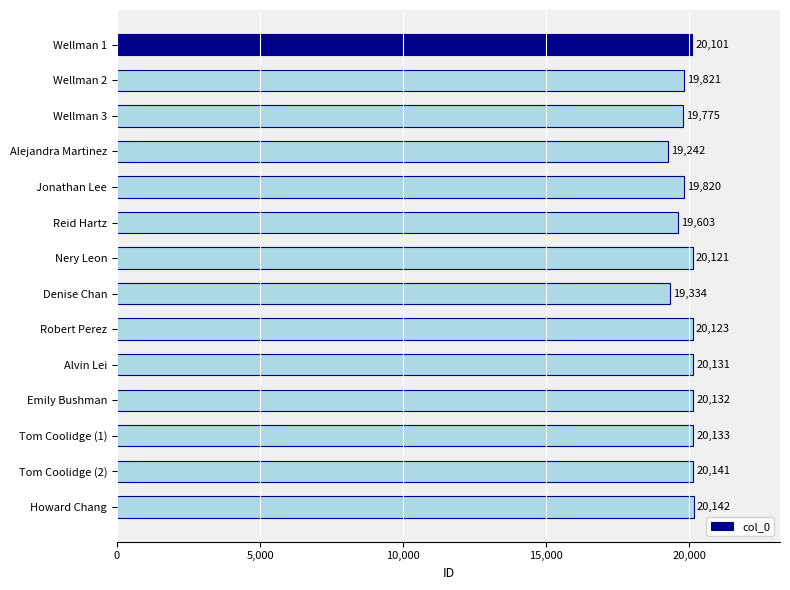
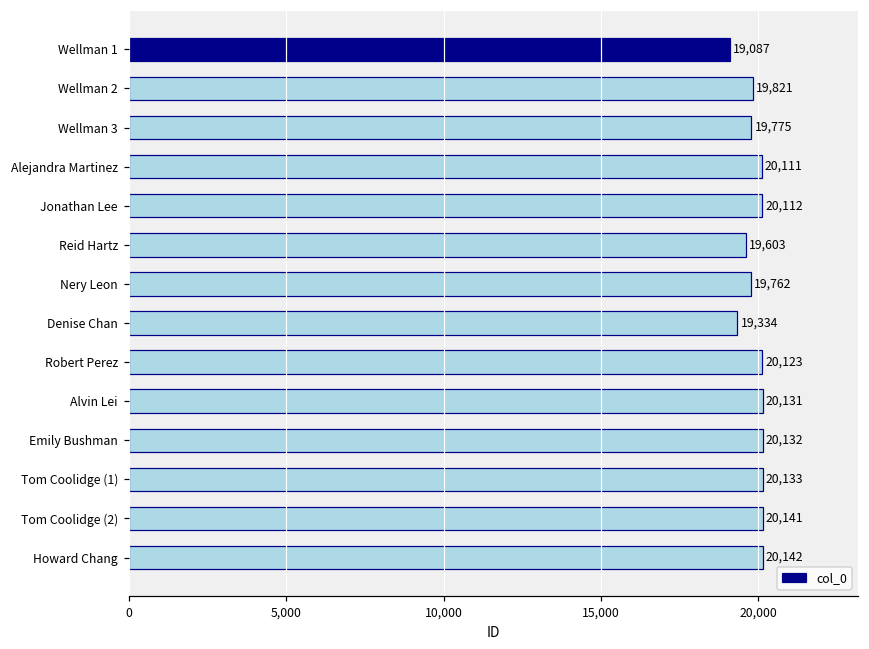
  {
-   "Wellman 1": "20,101",
+   "Wellman 1": "19,087",
    "Wellman 2": "19,821",
    "Wellman 3": "19,775",
-   "Alejandra Martinez": "19,242",
-   "Jonathan Lee": "19,820",
+   "Alejandra Martinez": "20,111",
+   "Jonathan Lee": "20,112",
    "Reid Hartz": "19,603",
-   "Nery Leon": "20,121",
+   "Nery Leon": "19,762",
    "Denise Chan": "19,334",
    "Robert Perez": "20,123",
    "Alvin Lei": "20,131",
    "Emily Bushman": "20,132",
    "Tom Coolidge (1)": "20,133",
    "Tom Coolidge (2)": "20,141",
    "Howard Chang": "20,142"
  }
